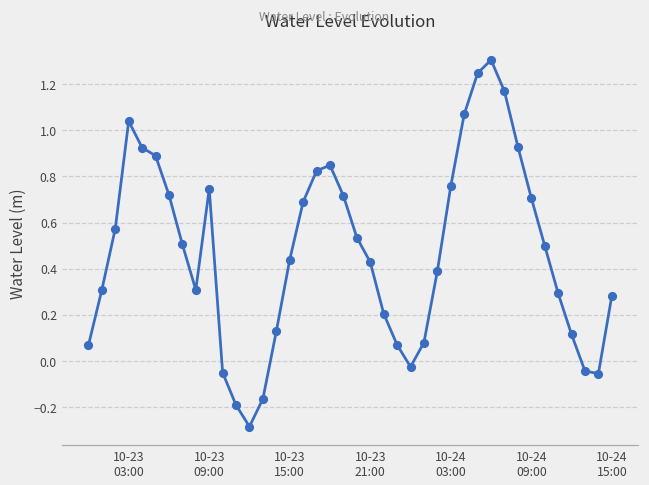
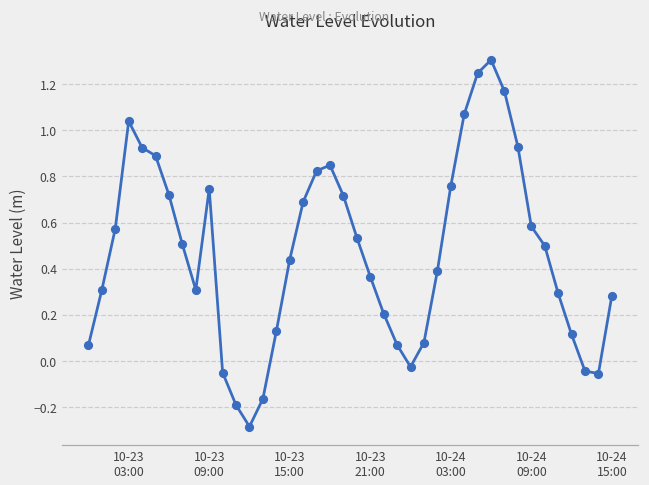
  {
    "10-23 03:00": 1.04,
    "10-23 09:00": 0.75,
    "10-23 15:00": 0.44,
-   "10-23 21:00": 0.43,
+   "10-23 21:00": 0.37,
    "10-24 03:00": 0.76,
-   "10-24 09:00": 0.71,
+   "10-24 09:00": 0.58,
    "10-24 15:00": 0.28
  }
